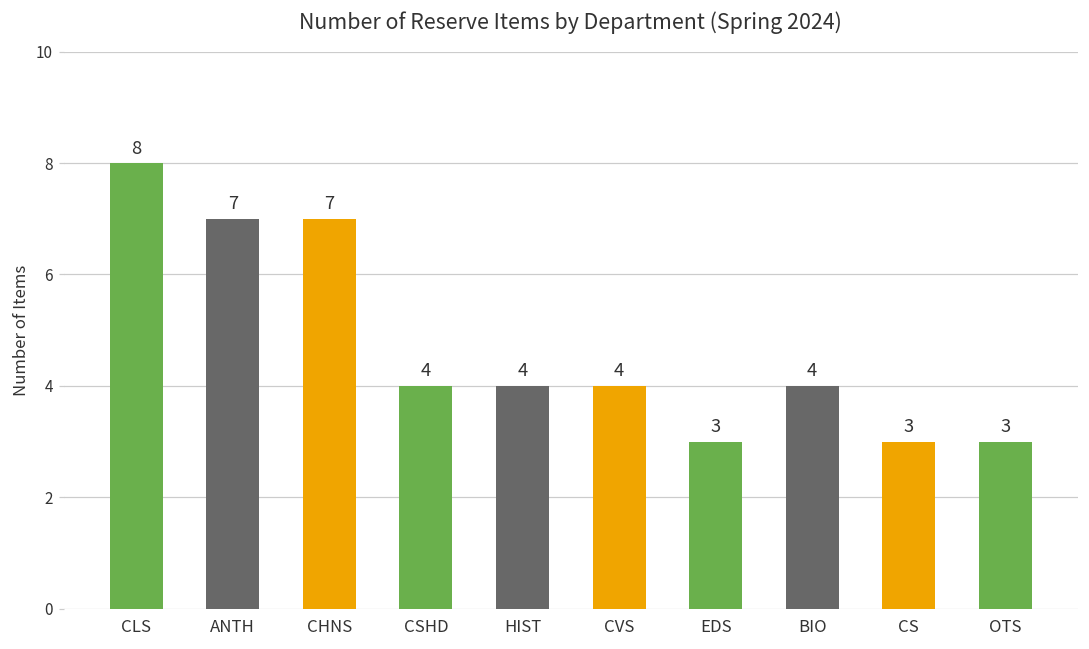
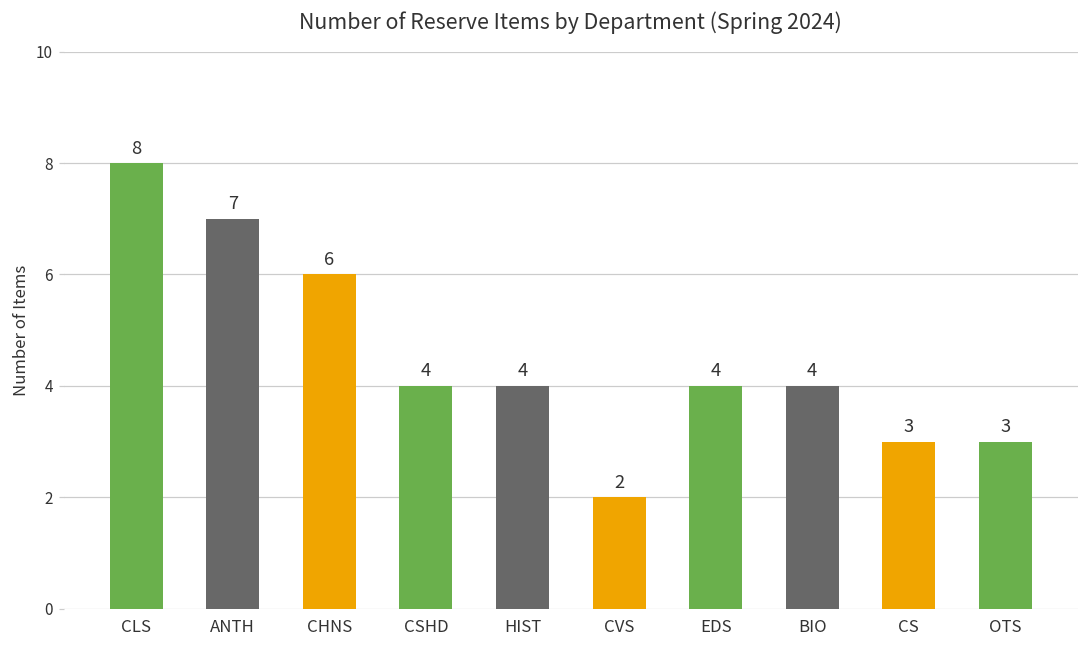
  {
    "CLS": 8,
    "ANTH": 7,
-   "CHNS": 7,
+   "CHNS": 6,
    "CSHD": 4,
    "HIST": 4,
-   "CVS": 4,
-   "EDS": 3,
+   "CVS": 2,
+   "EDS": 4,
    "BIO": 4,
    "CS": 3,
    "OTS": 3
  }
